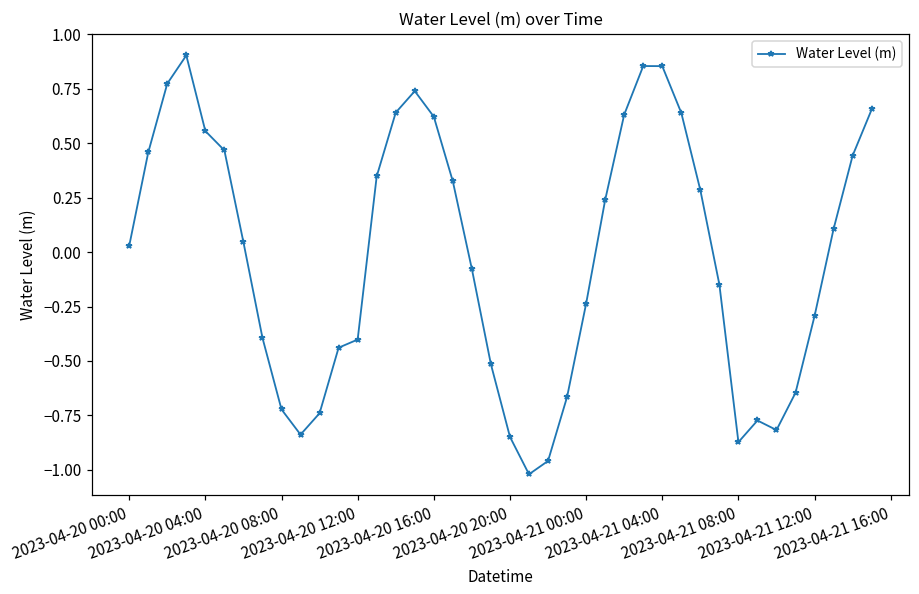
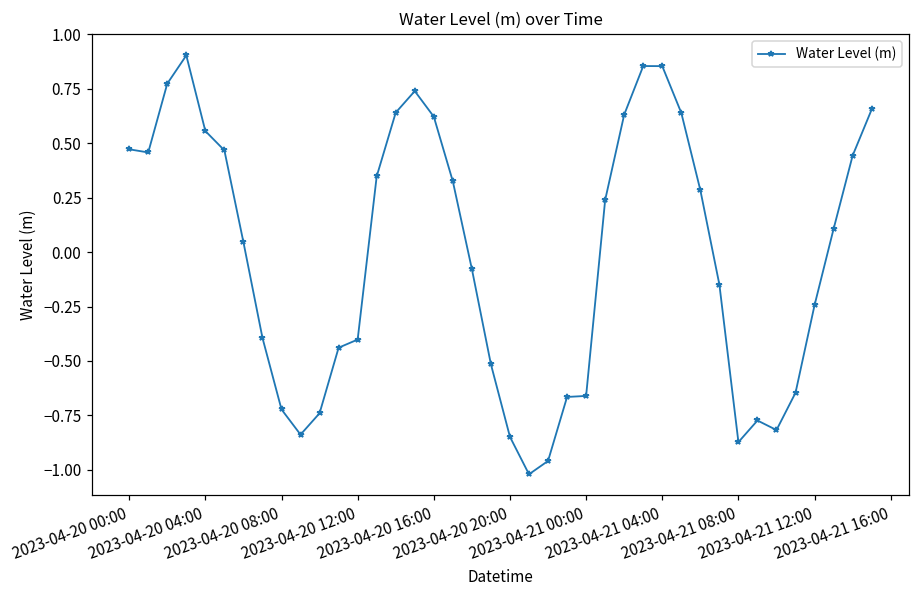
  {
-   "2023-04-20 00:00": 0.03,
+   "2023-04-20 00:00": 0.47,
    "2023-04-20 04:00": 0.56,
    "2023-04-20 08:00": -0.72,
    "2023-04-20 12:00": -0.40,
    "2023-04-20 16:00": 0.62,
    "2023-04-20 20:00": -0.85,
-   "2023-04-21 00:00": -0.24,
+   "2023-04-21 00:00": -0.66,
    "2023-04-21 04:00": 0.85,
    "2023-04-21 08:00": -0.87,
-   "2023-04-21 12:00": -0.29
+   "2023-04-21 12:00": -0.24
  }
